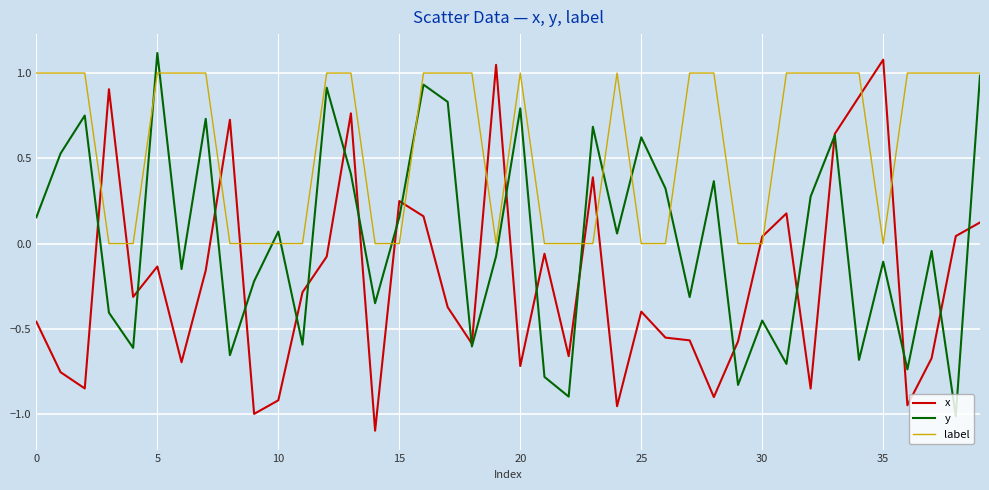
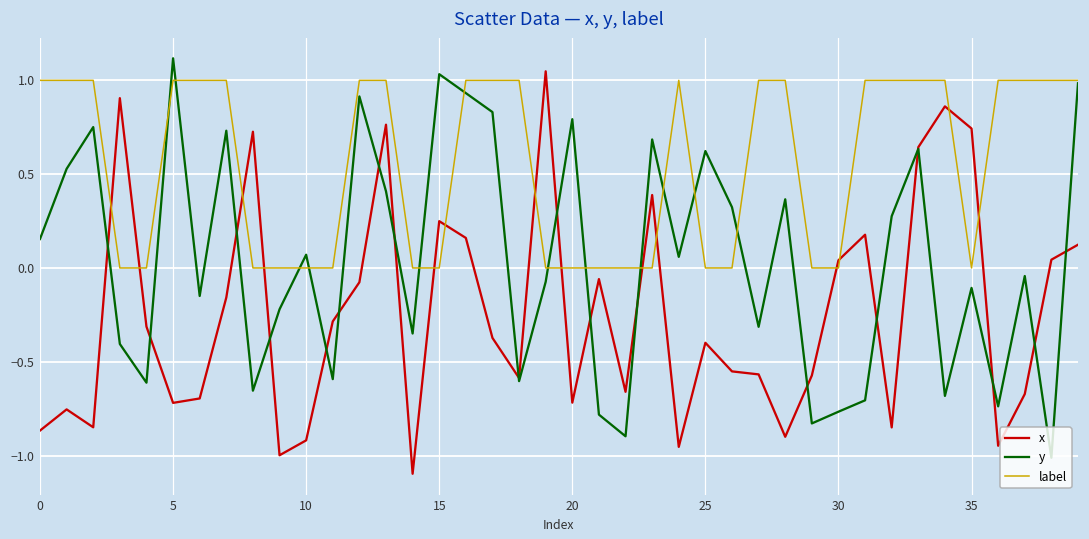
  {
    "x": {
-     "0": -0.46,
-     "5": -0.13,
+     "0": -0.87,
+     "5": -0.72,
      "10": -0.92,
      "15": 0.25,
      "20": -0.72,
      "25": -0.40,
      "30": 0.04,
-     "35": 1.08
+     "35": 0.74
    },
    "y": {
      "0": 0.15,
      "5": 1.12,
      "10": 0.07,
-     "15": 0.15,
+     "15": 1.03,
      "20": 0.79,
      "25": 0.62,
-     "30": -0.45,
+     "30": -0.77,
      "35": -0.11
    },
    "label": {
      "0": 1,
      "5": 1,
      "10": 0,
      "15": 0,
-     "20": 1,
+     "20": 0,
      "25": 0,
      "30": 0,
      "35": 0
    }
  }
